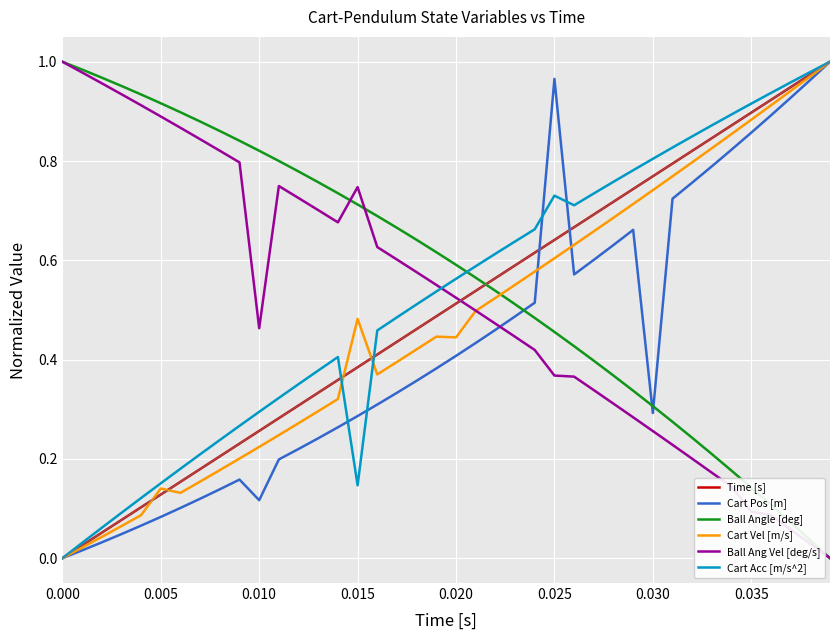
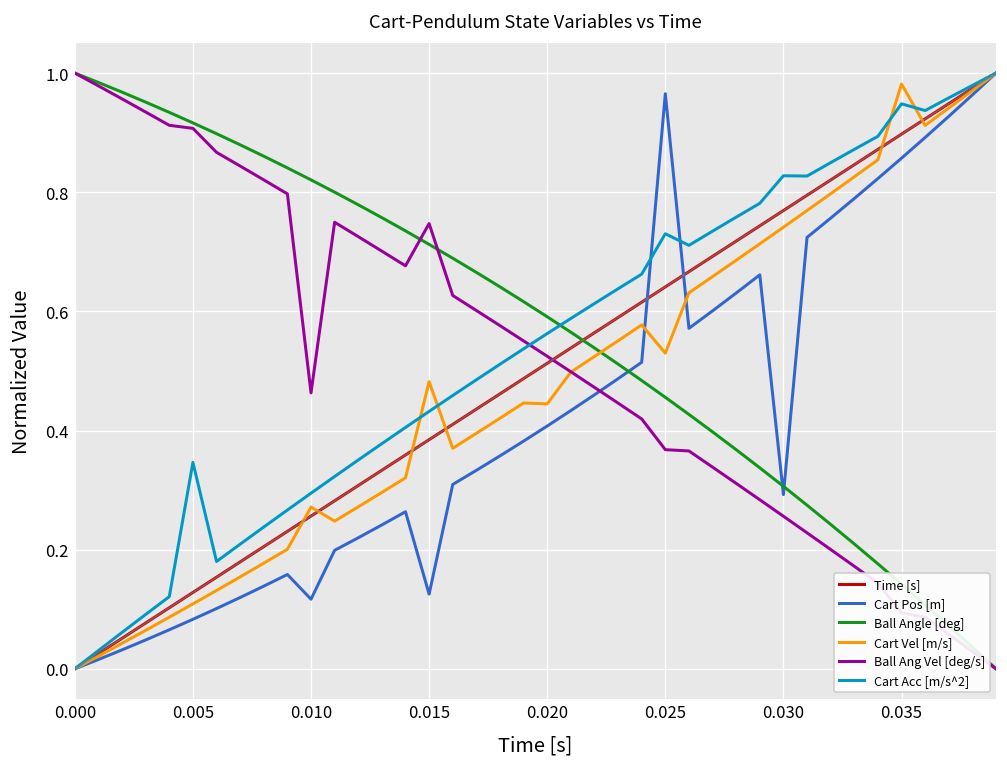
  {
    "Time [s]": {
      "0.005": 0.13,
      "0.010": 0.26,
      "0.025": 0.64
    },
    "Cart Pos [m]": {
      "0.005": 0.08,
      "0.010": 0.12,
-     "0.015": 0.29,
+     "0.015": 0.13,
      "0.020": 0.41,
      "0.025": 0.97,
      "0.030": 0.29,
      "0.035": 0.86
    },
    "Ball Angle [deg]": {
      "0.005": 0.92,
      "0.010": 0.82,
      "0.015": 0.71,
      "0.020": 0.59,
      "0.025": 0.46,
      "0.030": 0.31
    },
    "Cart Vel [m/s]": {
-     "0.005": 0.14,
-     "0.010": 0.22,
+     "0.005": 0.11,
+     "0.010": 0.27,
      "0.015": 0.48,
      "0.020": 0.44,
-     "0.025": 0.60,
+     "0.025": 0.53,
      "0.030": 0.74,
-     "0.035": 0.88
+     "0.035": 0.98
    },
    "Ball Ang Vel [deg/s]": {
-     "0.005": 0.89,
+     "0.005": 0.91,
      "0.010": 0.46,
      "0.015": 0.75,
      "0.020": 0.52,
      "0.025": 0.37,
      "0.030": 0.26
    },
    "Cart Acc [m/s^2]": {
-     "0.005": 0.15,
+     "0.005": 0.35,
      "0.010": 0.29,
-     "0.015": 0.15,
+     "0.015": 0.43,
      "0.020": 0.56,
      "0.025": 0.73,
-     "0.030": 0.80,
-     "0.035": 0.92
+     "0.030": 0.83,
+     "0.035": 0.95
    }
  }
